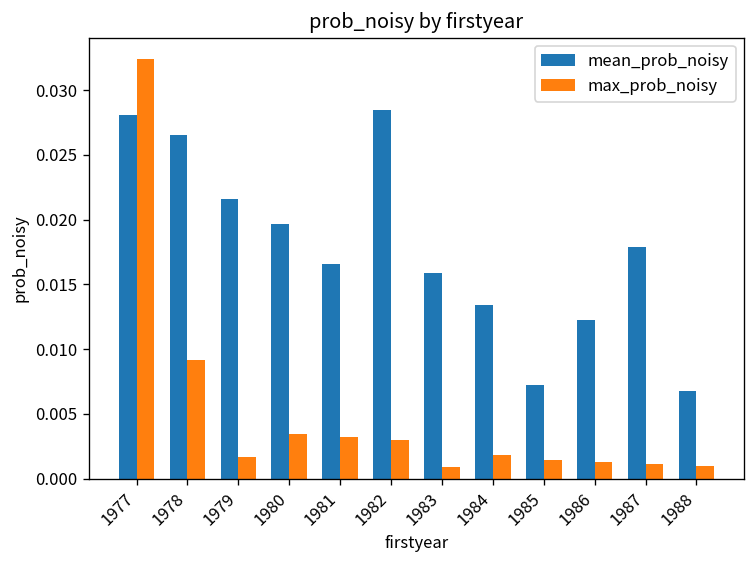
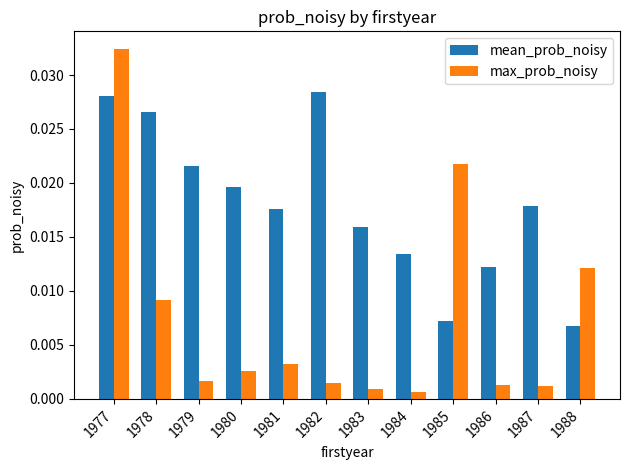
  {
    "mean_prob_noisy": {
      "1977": 0.0281,
      "1978": 0.0266,
      "1979": 0.0216,
      "1980": 0.0196,
-     "1981": 0.0166,
+     "1981": 0.0176,
      "1982": 0.0285,
      "1983": 0.0159,
      "1984": 0.0134,
      "1985": 0.0072,
      "1986": 0.0123,
      "1987": 0.0179,
      "1988": 0.0068
    },
    "max_prob_noisy": {
      "1977": 0.0324,
      "1978": 0.0092,
      "1979": 0.0017,
-     "1980": 0.0035,
+     "1980": 0.0026,
      "1981": 0.0032,
-     "1982": 0.0030,
+     "1982": 0.0015,
      "1983": 0.0009,
-     "1984": 0.0018,
-     "1985": 0.0015,
+     "1984": 0.0006,
+     "1985": 0.0218,
      "1986": 0.0013,
      "1987": 0.0012,
-     "1988": 0.0009
+     "1988": 0.0121
    }
  }
